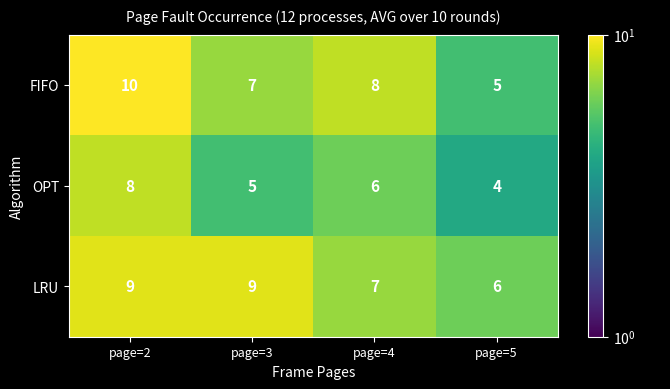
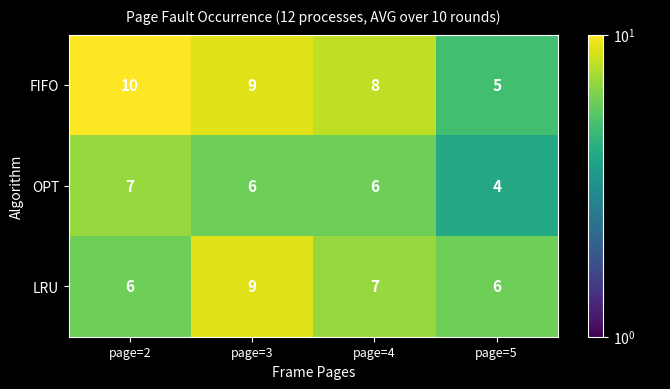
  {
    "FIFO": {
      "page=2": 10,
-     "page=3": 7,
+     "page=3": 9,
      "page=4": 8,
      "page=5": 5
    },
    "OPT": {
-     "page=2": 8,
-     "page=3": 5,
+     "page=2": 7,
+     "page=3": 6,
      "page=4": 6,
      "page=5": 4
    },
    "LRU": {
-     "page=2": 9,
+     "page=2": 6,
      "page=3": 9,
      "page=4": 7,
      "page=5": 6
    }
  }
